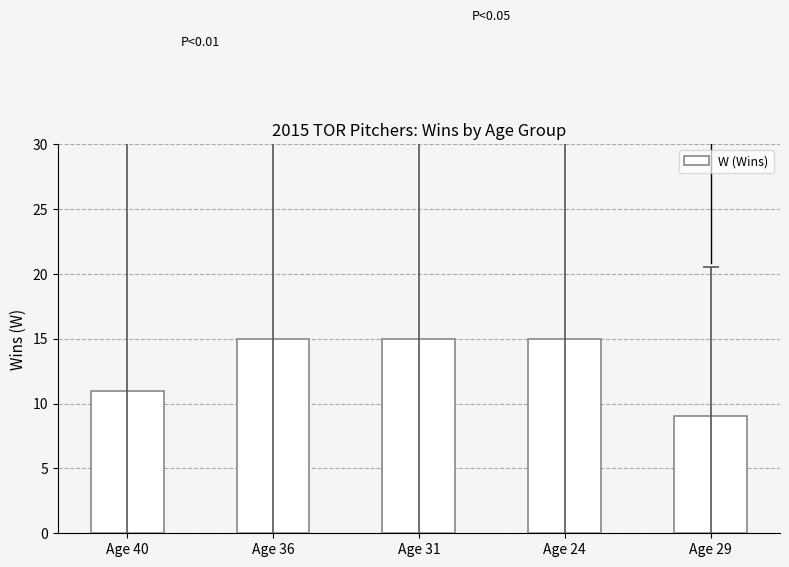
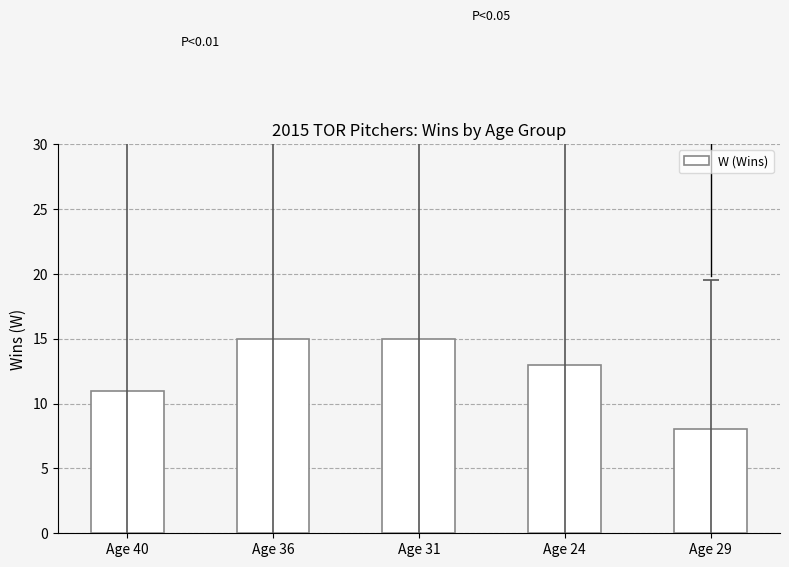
  {
    "W (Wins)": {
      "Age 40": 11,
      "Age 36": 15,
      "Age 31": 15,
-     "Age 24": 15,
-     "Age 29": 9
+     "Age 24": 13,
+     "Age 29": 8
    }
  }
